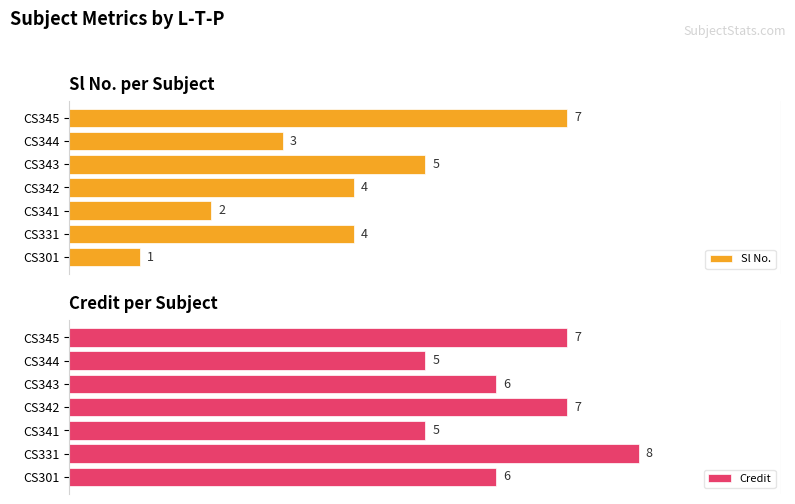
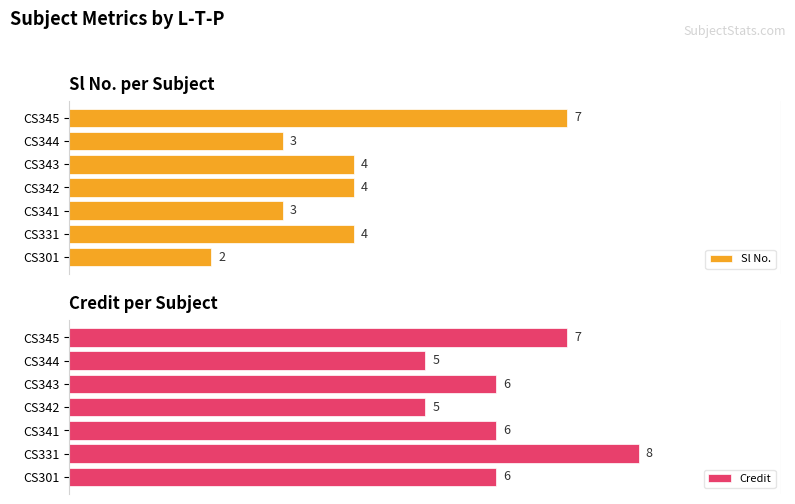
  {
    "Sl No. per Subject": {
      "CS345": 7,
      "CS344": 3,
-     "CS343": 5,
+     "CS343": 4,
      "CS342": 4,
-     "CS341": 2,
+     "CS341": 3,
      "CS331": 4,
-     "CS301": 1
+     "CS301": 2
    },
    "Credit per Subject": {
      "CS345": 7,
      "CS344": 5,
      "CS343": 6,
-     "CS342": 7,
-     "CS341": 5,
+     "CS342": 5,
+     "CS341": 6,
      "CS331": 8,
      "CS301": 6
    }
  }
